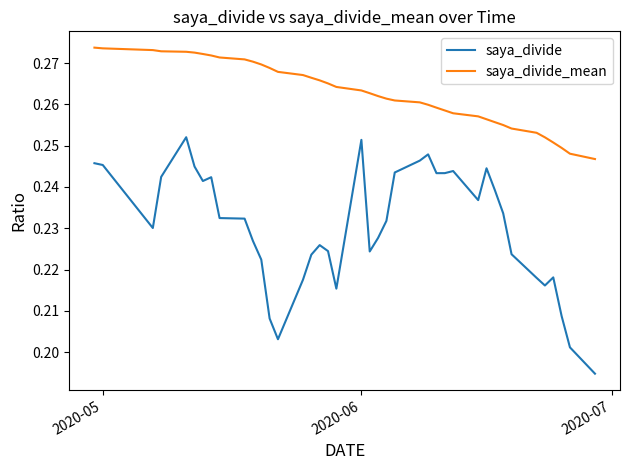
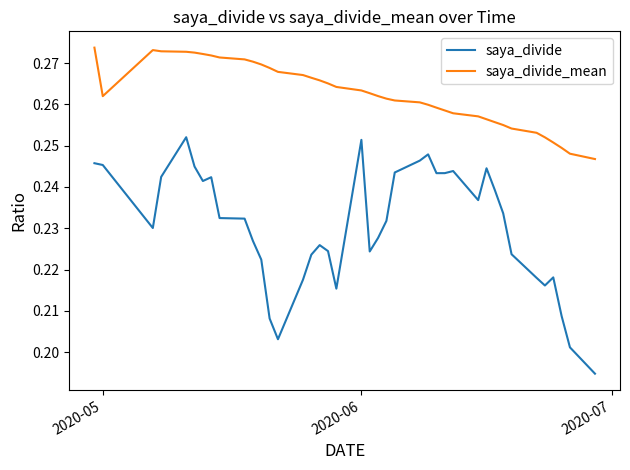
  {
    "saya_divide": {
      "2020-05": 0.245,
      "2020-06": 0.251
    },
    "saya_divide_mean": {
-     "2020-05": 0.274,
+     "2020-05": 0.262,
      "2020-06": 0.263
    }
  }
